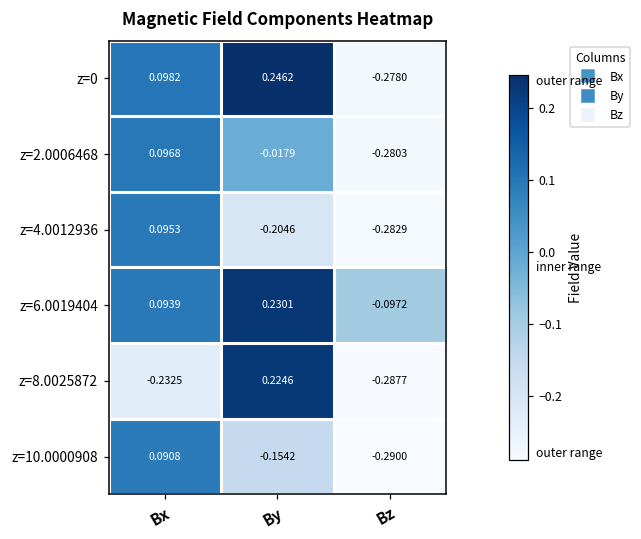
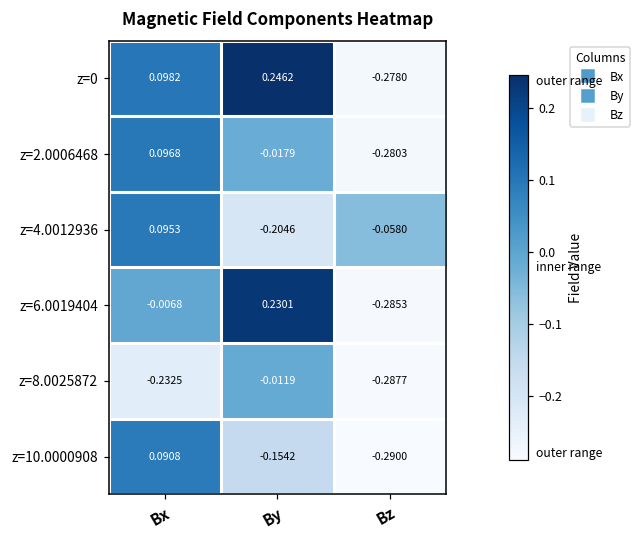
  {
    "z=0": {
      "Bx": 0.0982,
      "By": 0.2462,
      "Bz": -0.2780
    },
    "z=2.0006468": {
      "Bx": 0.0968,
      "By": -0.0179,
      "Bz": -0.2803
    },
    "z=4.0012936": {
      "Bx": 0.0953,
      "By": -0.2046,
-     "Bz": -0.2829
+     "Bz": -0.0580
    },
    "z=6.0019404": {
-     "Bx": 0.0939,
+     "Bx": -0.0068,
      "By": 0.2301,
-     "Bz": -0.0972
+     "Bz": -0.2853
    },
    "z=8.0025872": {
      "Bx": -0.2325,
-     "By": 0.2246,
+     "By": -0.0119,
      "Bz": -0.2877
    },
    "z=10.0000908": {
      "Bx": 0.0908,
      "By": -0.1542,
      "Bz": -0.2900
    }
  }
